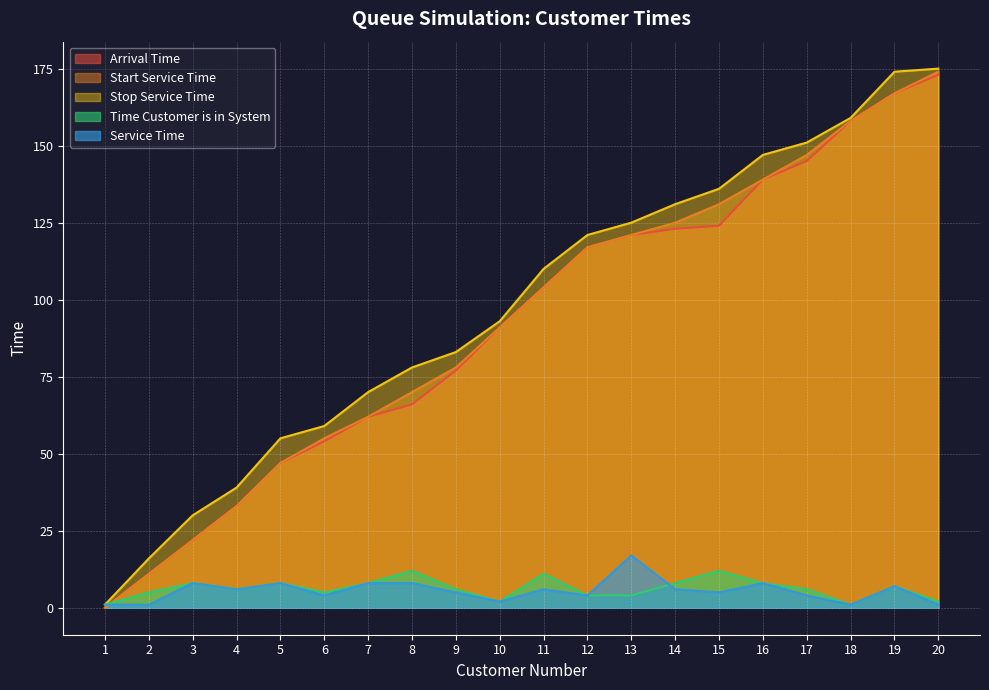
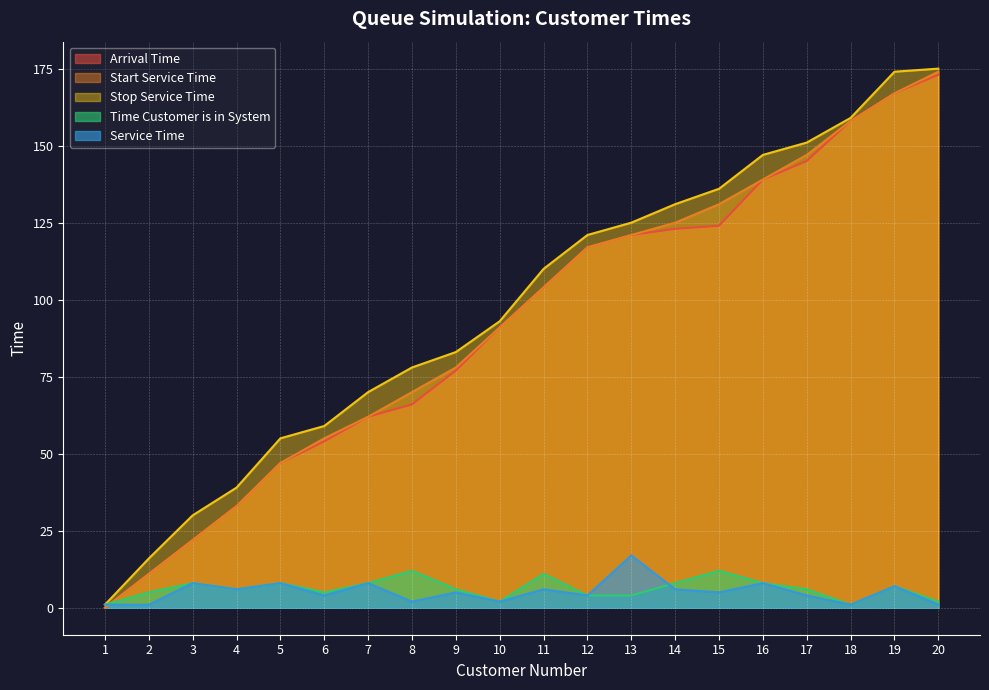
  {
    "Time Customer is in System": {
      "2": 5,
      "6": 5,
      "8": 12,
      "9": 6,
      "11": 11,
      "13": 4,
      "14": 8,
      "15": 12,
      "17": 6,
      "20": 2
    },
    "Service Time": {
      "2": 1,
      "6": 4,
-     "8": 8,
+     "8": 2,
      "9": 5,
      "11": 6,
      "13": 17,
      "14": 6,
      "15": 5,
      "17": 4,
      "20": 1
    }
  }
